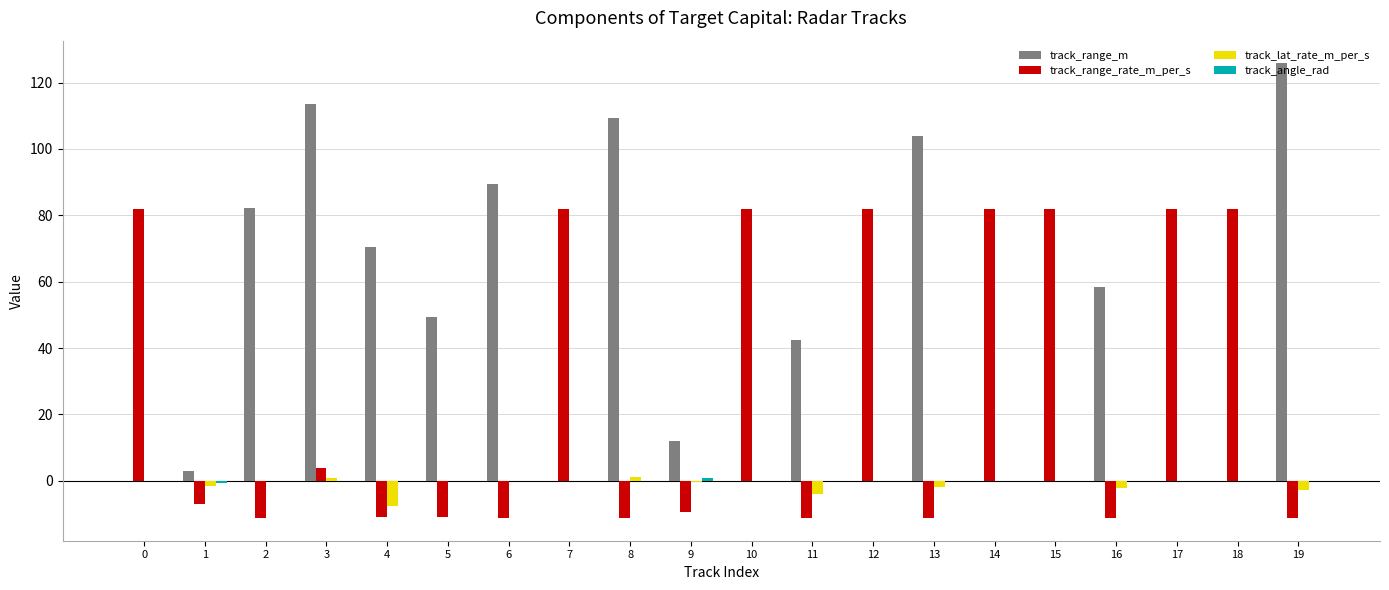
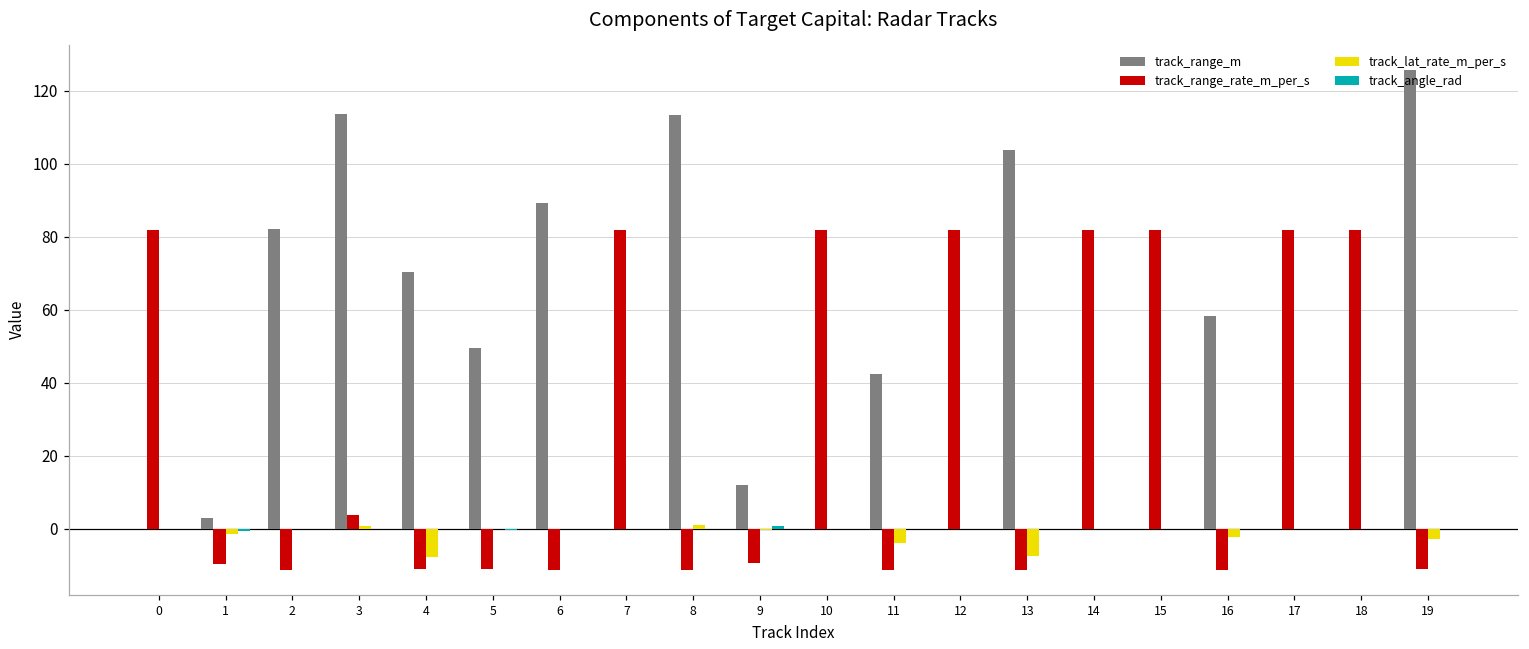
  {
    "track_range_m": {
      "0": 0,
      "1": 3,
      "2": 82,
      "3": 114,
      "4": 71,
      "5": 50,
      "6": 89,
      "7": 0,
-     "8": 109,
+     "8": 114,
      "9": 12,
      "10": 0,
      "11": 43,
      "12": 0,
      "13": 104,
      "14": 0,
      "15": 0,
      "16": 58,
      "17": 0,
      "18": 0,
      "19": 126
    },
    "track_range_rate_m_per_s": {
      "0": 82,
-     "1": -7,
+     "1": -10,
      "2": -11,
      "3": 4,
      "4": -11,
      "5": -11,
      "6": -11,
      "7": 82,
      "8": -11,
      "9": -9,
      "10": 82,
      "11": -11,
      "12": 82,
      "13": -11,
      "14": 82,
      "15": 82,
      "16": -11,
      "17": 82,
      "18": 82,
      "19": -11
    },
    "track_lat_rate_m_per_s": {
      "0": 0,
      "1": -2,
      "2": 0,
      "4": -8,
      "5": 0,
      "6": 0,
      "7": 0,
      "8": 1,
      "10": 0,
      "11": -4,
      "12": 0,
-     "13": -2,
+     "13": -7,
      "14": 0,
      "15": 0,
      "16": -2,
      "17": 0,
      "18": 0,
      "19": -3
    },
    "track_angle_rad": {
      "0": 0,
      "7": 0,
      "10": 0,
      "12": 0,
      "14": 0,
      "15": 0,
      "17": 0,
      "18": 0
    }
  }
